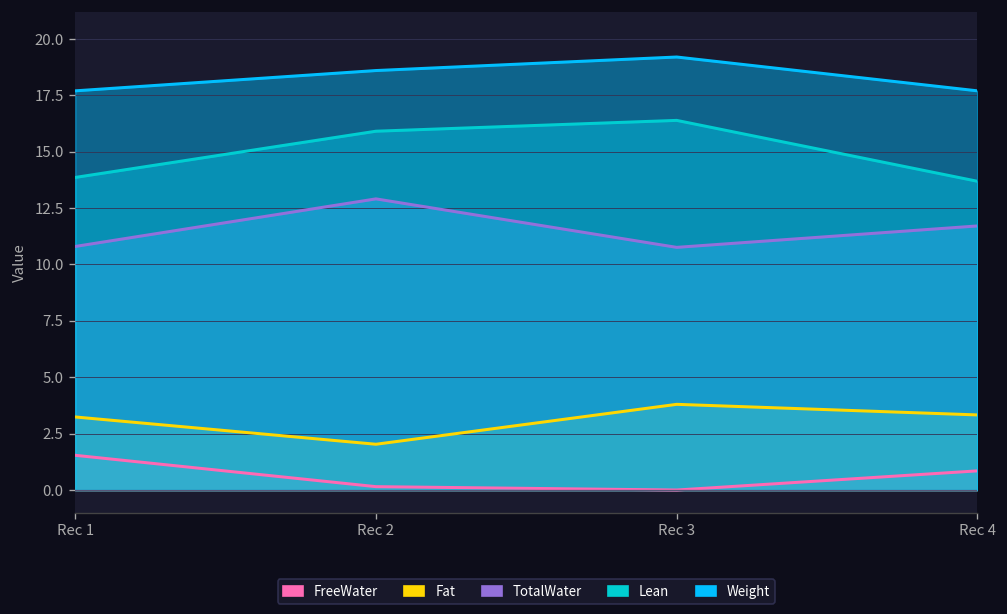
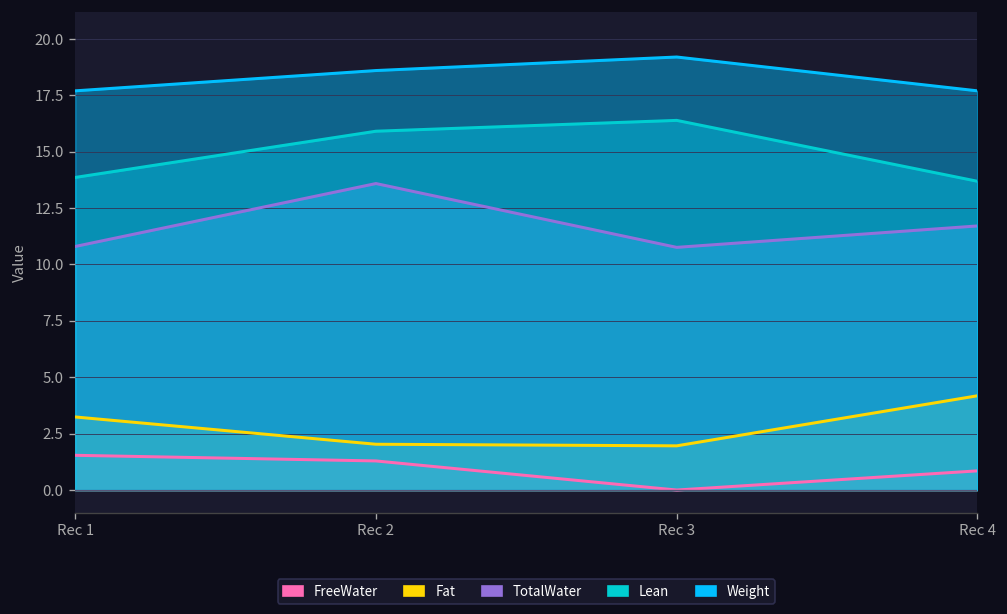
  {
    "FreeWater": {
      "Rec 1": 1.5,
-     "Rec 2": 0.2,
+     "Rec 2": 1.3,
      "Rec 3": 0.0,
      "Rec 4": 0.9
    },
    "Fat": {
      "Rec 1": 3.2,
      "Rec 2": 2.0,
-     "Rec 3": 3.8,
-     "Rec 4": 3.3
+     "Rec 3": 2.0,
+     "Rec 4": 4.2
    },
    "TotalWater": {
      "Rec 1": 10.8,
-     "Rec 2": 12.9,
+     "Rec 2": 13.6,
      "Rec 3": 10.8,
      "Rec 4": 11.7
    }
  }
